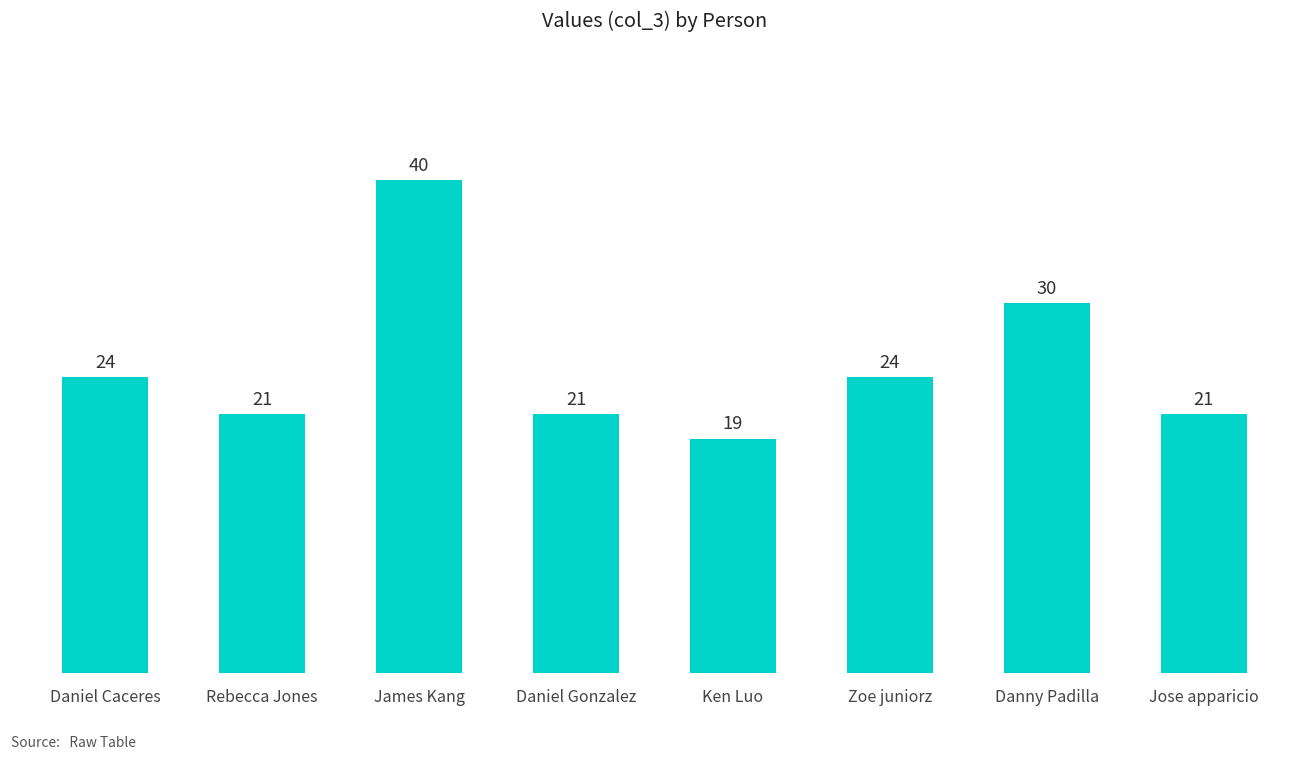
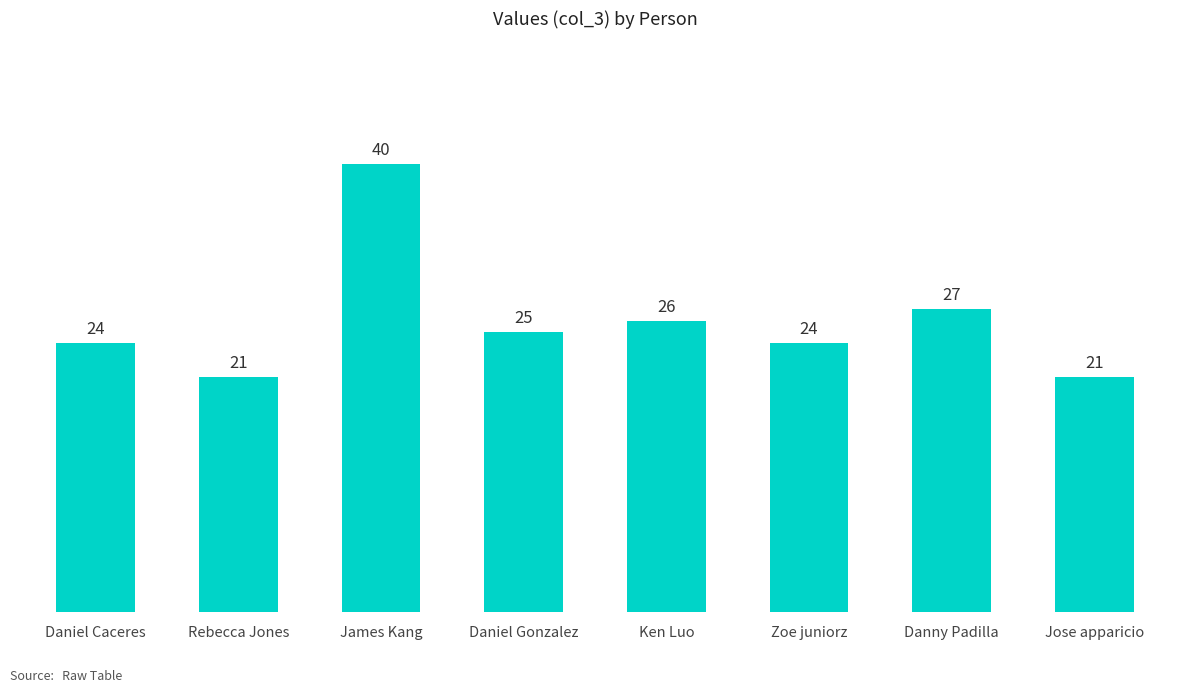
  {
    "Daniel Caceres": 24,
    "Rebecca Jones": 21,
    "James Kang": 40,
-   "Daniel Gonzalez": 21,
-   "Ken Luo": 19,
+   "Daniel Gonzalez": 25,
+   "Ken Luo": 26,
    "Zoe juniorz": 24,
-   "Danny Padilla": 30,
+   "Danny Padilla": 27,
    "Jose apparicio": 21
  }
